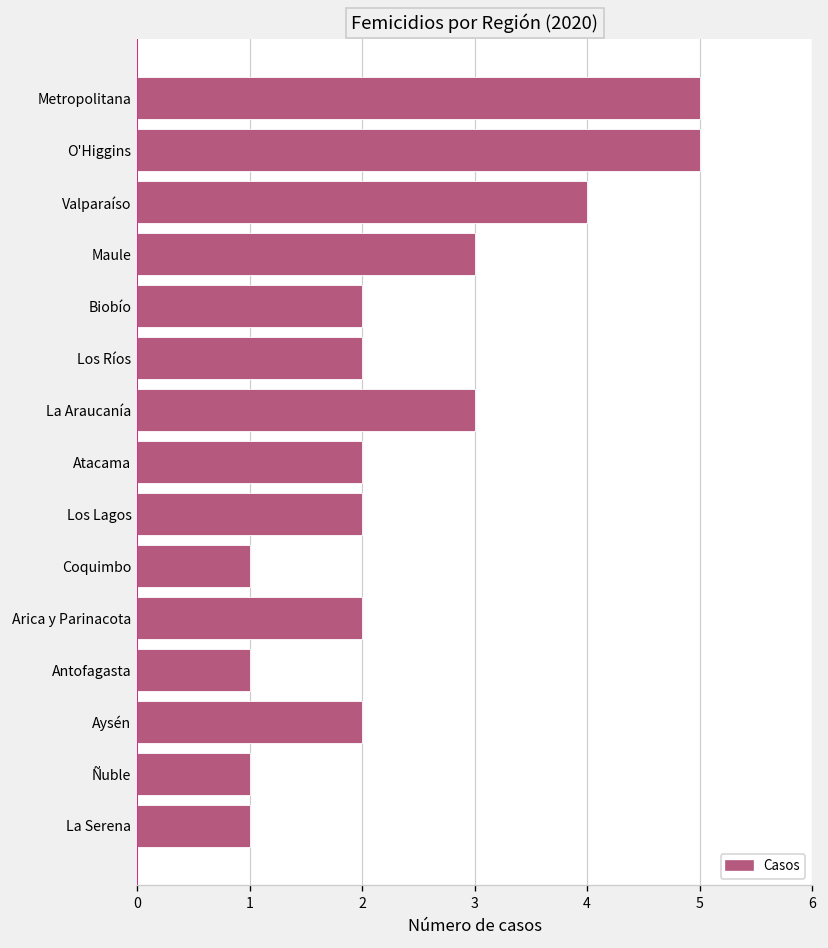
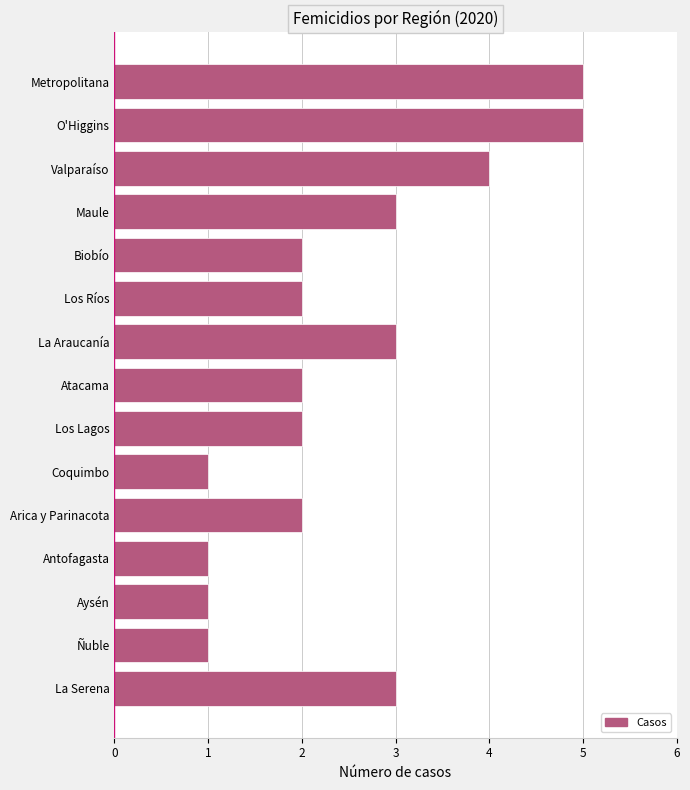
  {
    "Metropolitana": 5,
    "O'Higgins": 5,
    "Valparaíso": 4,
    "Maule": 3,
    "Biobío": 2,
    "Los Ríos": 2,
    "La Araucanía": 3,
    "Atacama": 2,
    "Los Lagos": 2,
    "Coquimbo": 1,
    "Arica y Parinacota": 2,
    "Antofagasta": 1,
-   "Aysén": 2,
+   "Aysén": 1,
    "Ñuble": 1,
-   "La Serena": 1
+   "La Serena": 3
  }
